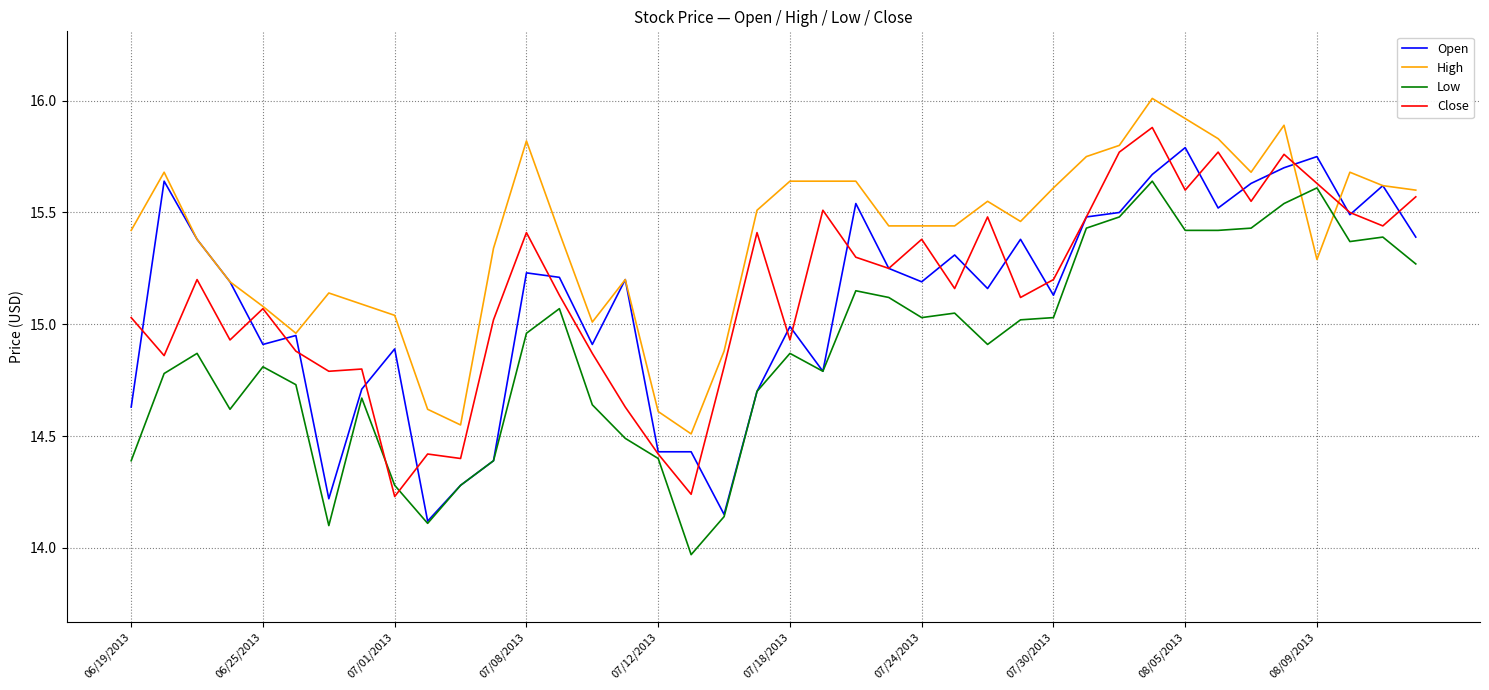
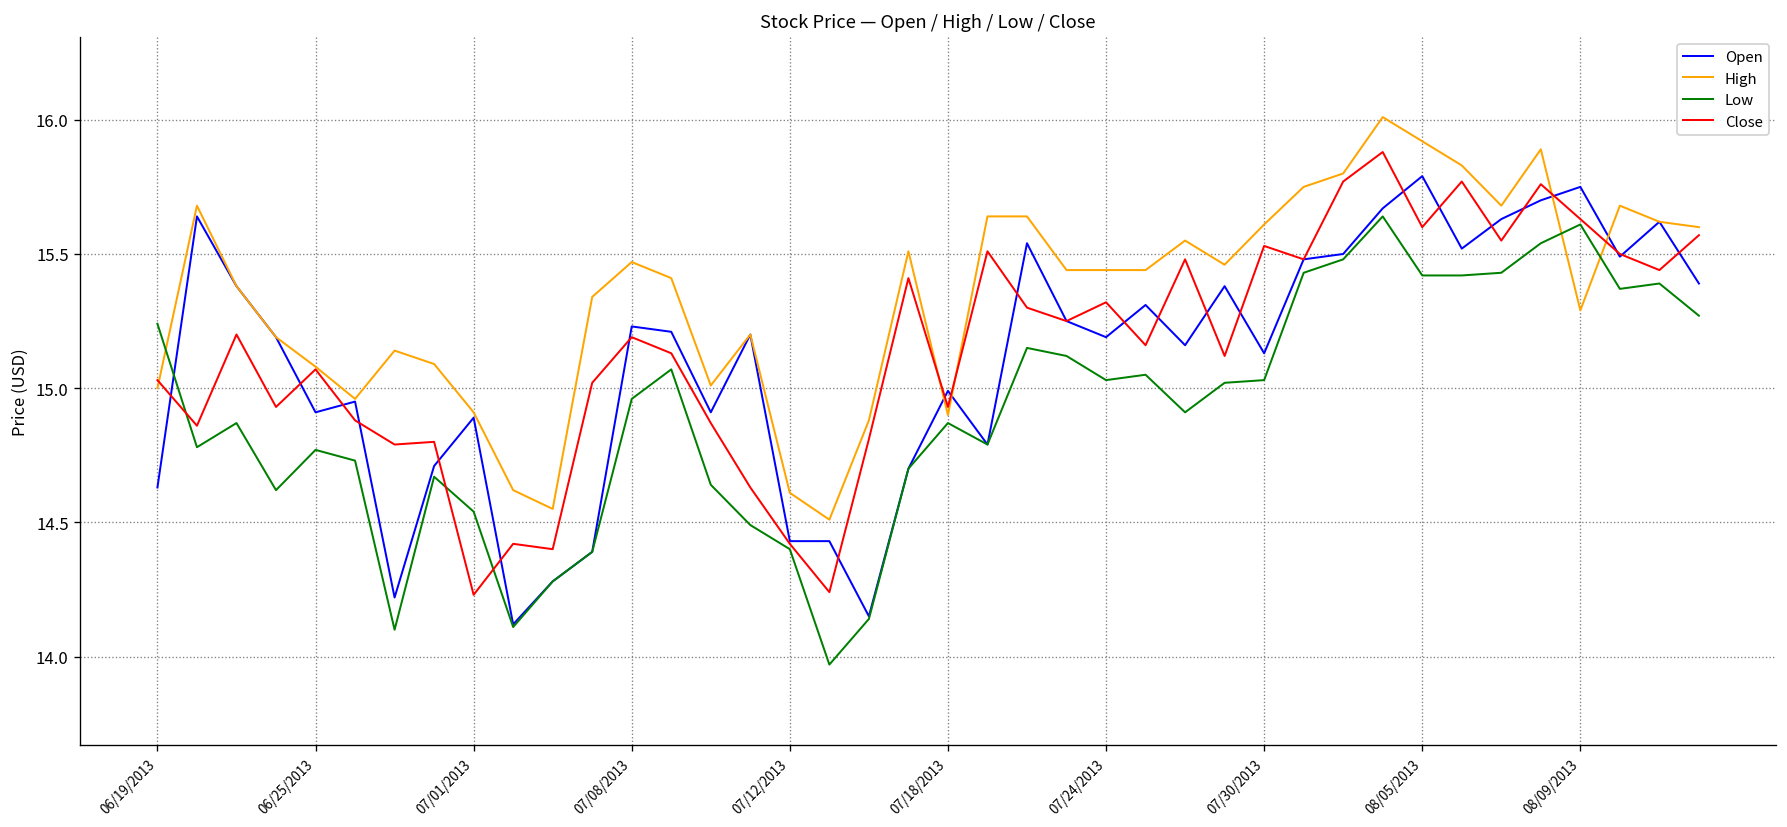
  {
    "Open": {
      "06/19/2013": 14.63,
      "06/25/2013": 14.91,
      "07/01/2013": 14.89,
      "07/08/2013": 15.23,
      "07/18/2013": 14.99,
      "07/24/2013": 15.19,
      "07/30/2013": 15.13,
      "08/05/2013": 15.79,
      "08/09/2013": 15.75
    },
    "High": {
-     "06/19/2013": 15.42,
-     "07/01/2013": 15.04,
-     "07/08/2013": 15.82,
+     "06/19/2013": 15.00,
+     "07/01/2013": 14.91,
+     "07/08/2013": 15.47,
      "07/12/2013": 14.61,
-     "07/18/2013": 15.64,
+     "07/18/2013": 14.90,
      "07/24/2013": 15.44,
      "07/30/2013": 15.61,
      "08/05/2013": 15.92,
      "08/09/2013": 15.29
    },
    "Low": {
-     "06/19/2013": 14.39,
-     "06/25/2013": 14.81,
-     "07/01/2013": 14.28,
+     "06/19/2013": 15.24,
+     "06/25/2013": 14.77,
+     "07/01/2013": 14.54,
      "07/08/2013": 14.96,
      "07/12/2013": 14.40,
      "07/18/2013": 14.87,
      "07/24/2013": 15.03,
      "07/30/2013": 15.03,
      "08/05/2013": 15.42,
      "08/09/2013": 15.61
    },
    "Close": {
      "06/19/2013": 15.03,
      "07/01/2013": 14.23,
-     "07/08/2013": 15.41,
+     "07/08/2013": 15.19,
      "07/18/2013": 14.93,
-     "07/24/2013": 15.38,
-     "07/30/2013": 15.20,
+     "07/24/2013": 15.32,
+     "07/30/2013": 15.53,
      "08/05/2013": 15.60,
      "08/09/2013": 15.63
    }
  }
